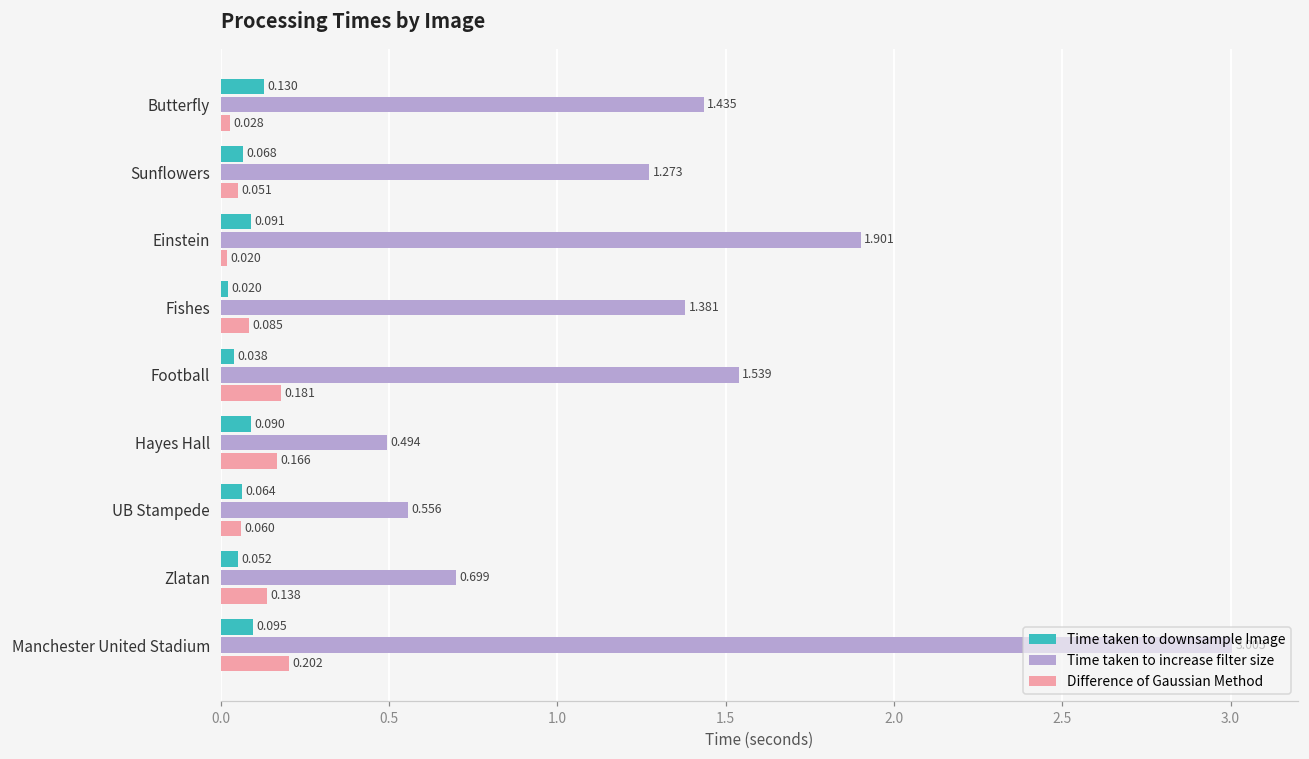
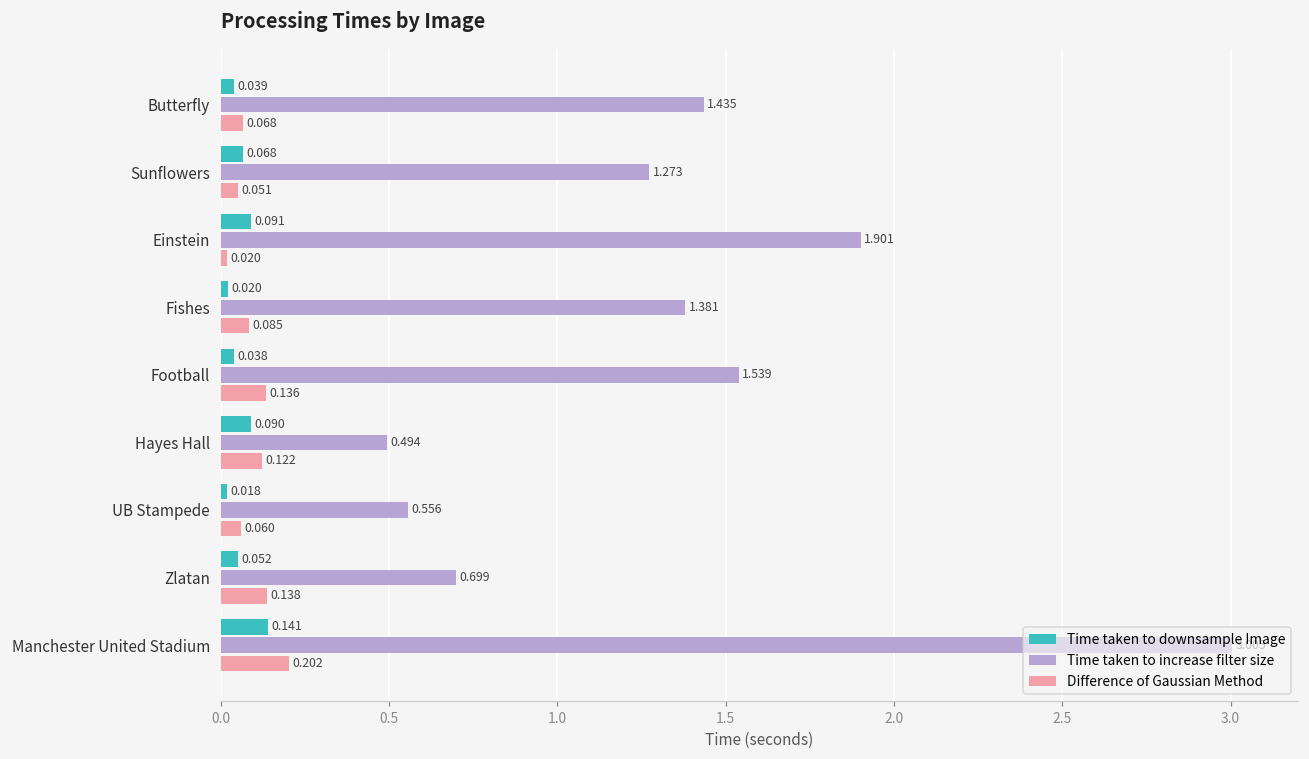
  {
    "Time taken to downsample Image": {
-     "Butterfly": 0.130,
+     "Butterfly": 0.039,
      "Sunflowers": 0.068,
      "Einstein": 0.091,
      "Fishes": 0.020,
      "Football": 0.038,
      "Hayes Hall": 0.090,
-     "UB Stampede": 0.064,
+     "UB Stampede": 0.018,
      "Zlatan": 0.052,
-     "Manchester United Stadium": 0.095
+     "Manchester United Stadium": 0.141
    },
    "Time taken to increase filter size": {
      "Butterfly": 1.435,
      "Sunflowers": 1.273,
      "Einstein": 1.901,
      "Fishes": 1.381,
      "Football": 1.539,
      "Hayes Hall": 0.494,
      "UB Stampede": 0.556,
      "Zlatan": 0.699
    },
    "Difference of Gaussian Method": {
-     "Butterfly": 0.028,
+     "Butterfly": 0.068,
      "Sunflowers": 0.051,
      "Einstein": 0.020,
      "Fishes": 0.085,
-     "Football": 0.181,
-     "Hayes Hall": 0.166,
+     "Football": 0.136,
+     "Hayes Hall": 0.122,
      "UB Stampede": 0.060,
      "Zlatan": 0.138,
      "Manchester United Stadium": 0.202
    }
  }
